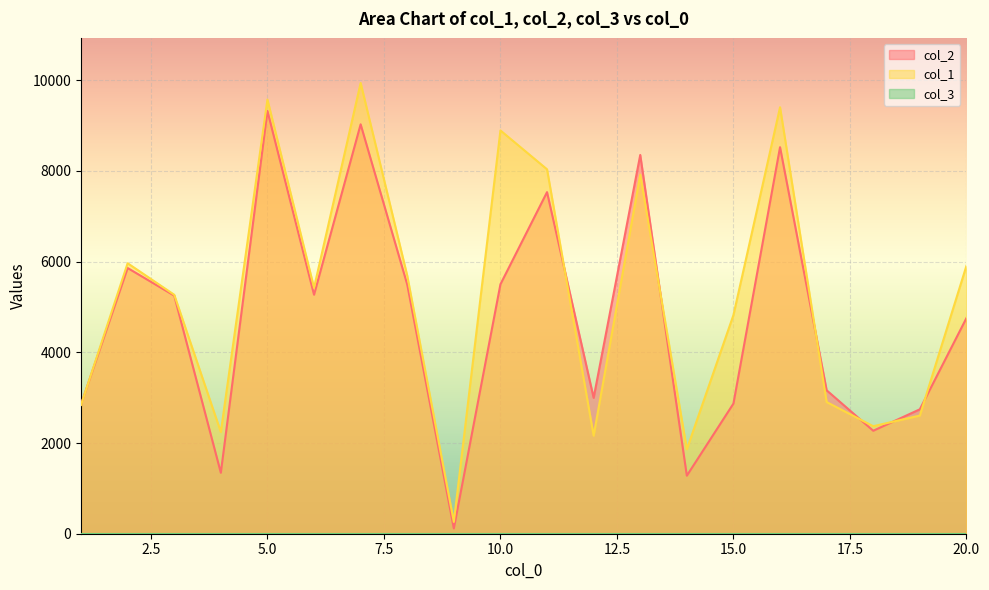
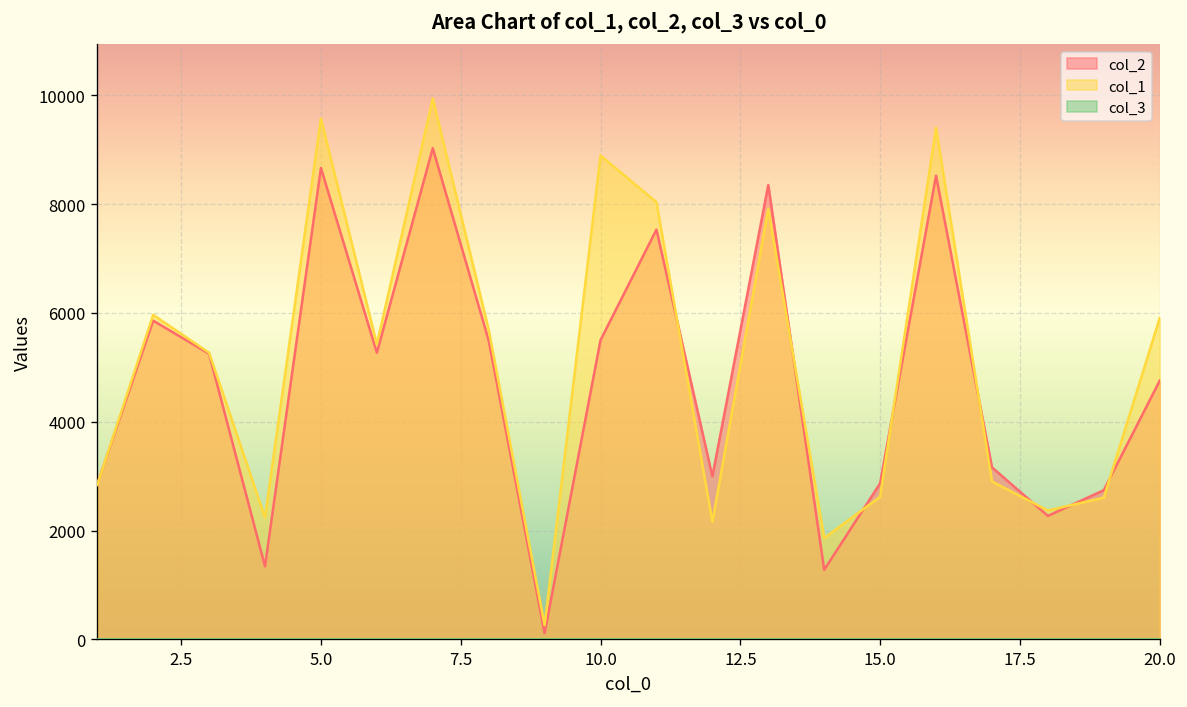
  {
    "col_2": {
-     "5.0": 9300,
+     "5.0": 8700,
      "10.0": 5500,
      "15.0": 2900,
      "20.0": 4800
    },
    "col_1": {
      "5.0": 9600,
      "10.0": 8900,
-     "15.0": 4800,
+     "15.0": 2600,
      "20.0": 5900
    },
    "col_3": {
      "5.0": 0,
      "10.0": 0,
      "15.0": 0,
      "20.0": 0
    }
  }
